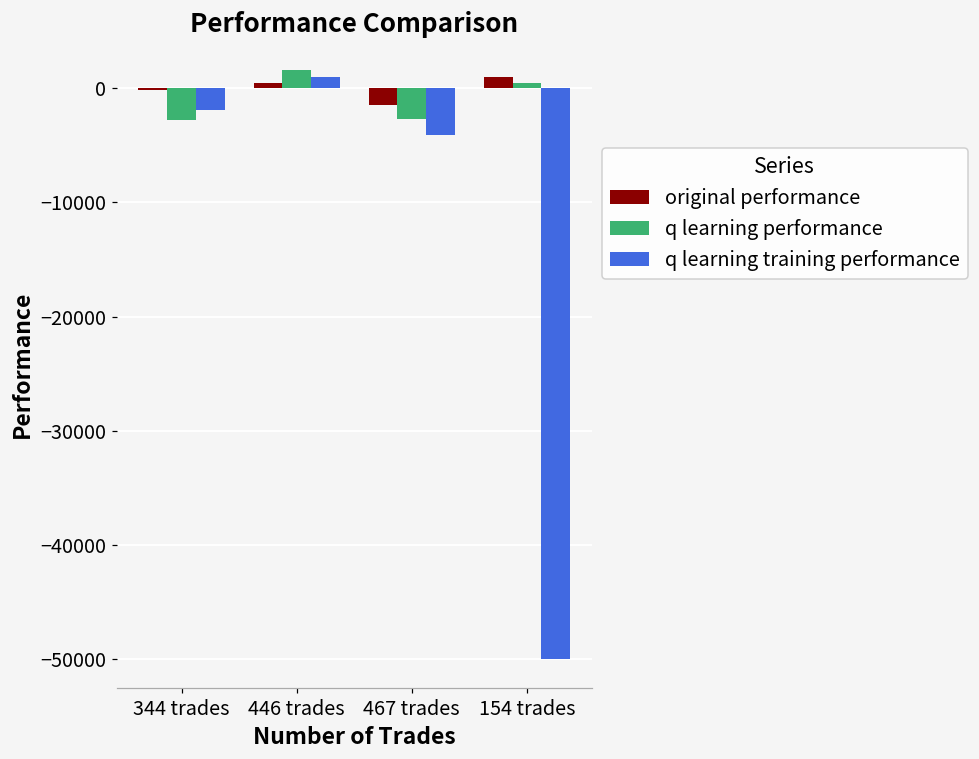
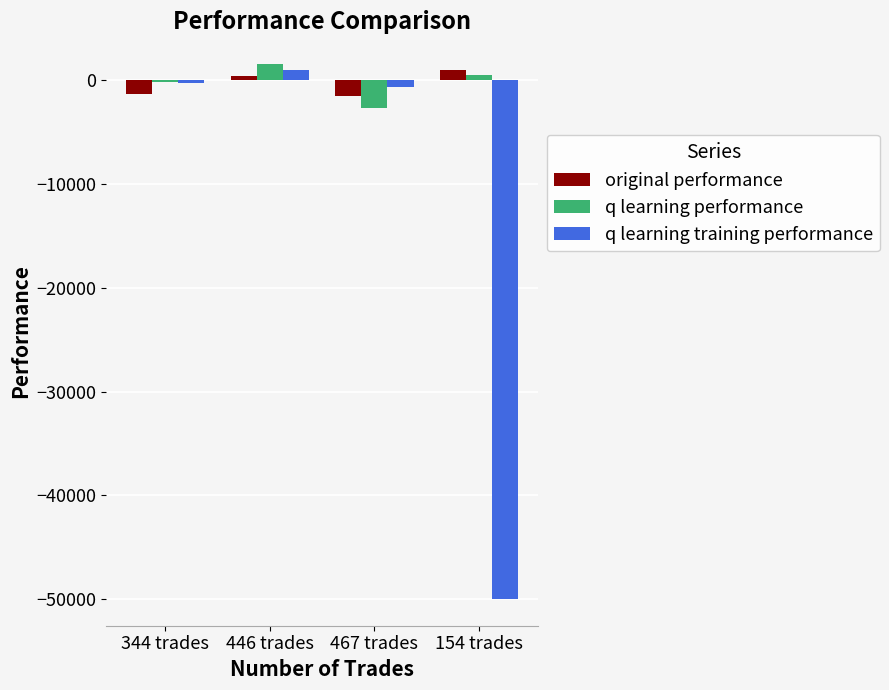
  {
    "original performance": {
-     "344 trades": -100,
+     "344 trades": -1300,
      "446 trades": 400,
      "467 trades": -1500,
      "154 trades": 1000
    },
    "q learning performance": {
-     "344 trades": -2800,
+     "344 trades": -200,
      "446 trades": 1600,
      "467 trades": -2600,
      "154 trades": 500
    },
    "q learning training performance": {
-     "344 trades": -1900,
+     "344 trades": -300,
      "446 trades": 1000,
-     "467 trades": -4100,
+     "467 trades": -700,
      "154 trades": -50000
    }
  }
